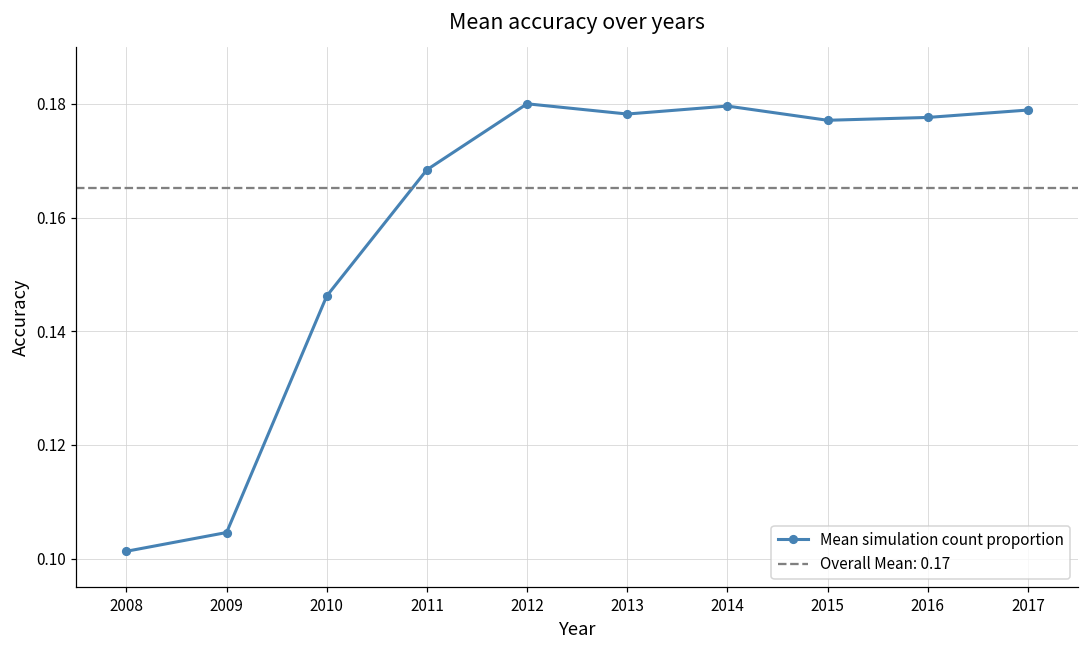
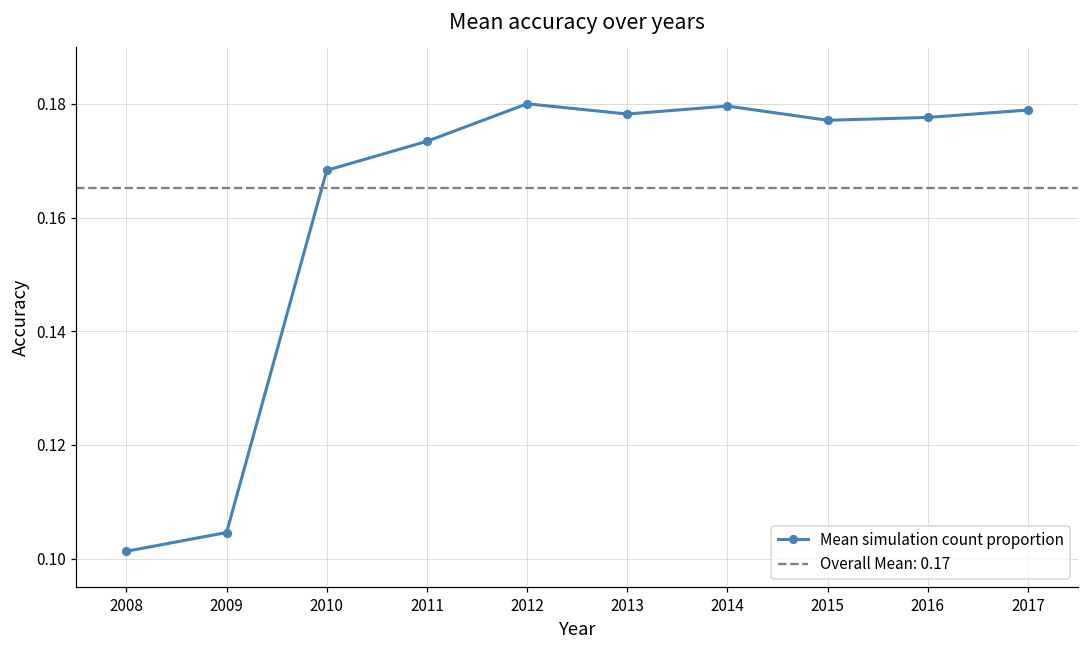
  {
    "2008": 0.101,
    "2009": 0.105,
-   "2010": 0.146,
-   "2011": 0.168,
+   "2010": 0.168,
+   "2011": 0.173,
    "2012": 0.180,
    "2013": 0.178,
    "2014": 0.180,
    "2015": 0.177,
    "2016": 0.178,
    "2017": 0.179
  }
